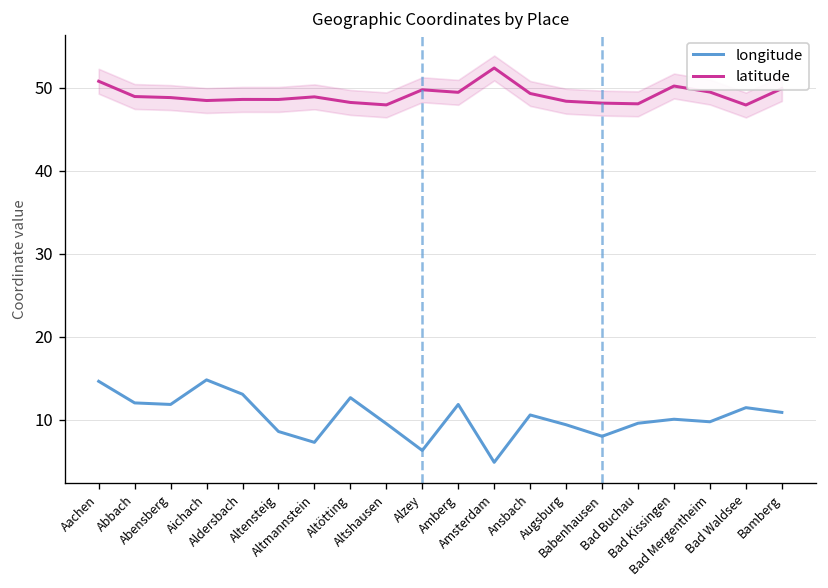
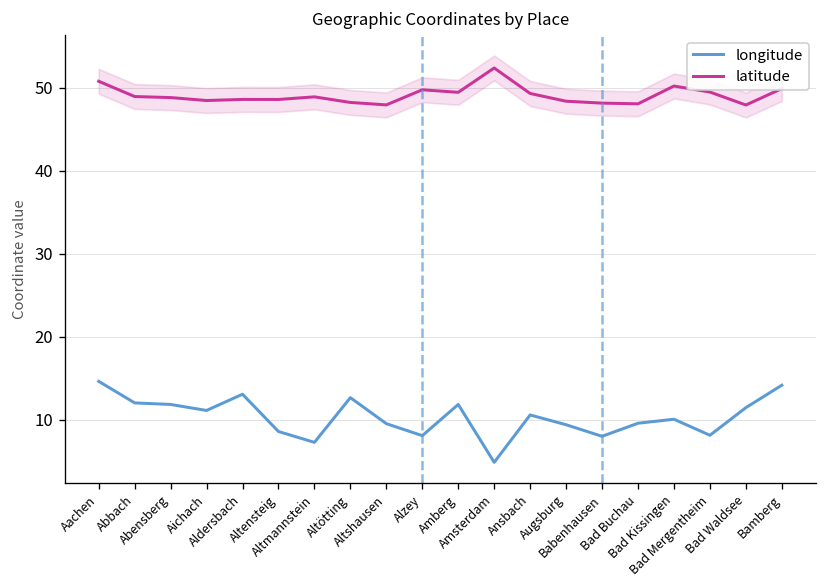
  {
    "longitude": {
      "Aachen": 15,
      "Abbach": 12,
      "Abensberg": 12,
-     "Aichach": 15,
+     "Aichach": 11,
      "Aldersbach": 13,
      "Altensteig": 9,
      "Altmannstein": 7,
      "Altötting": 13,
      "Altshausen": 10,
-     "Alzey": 6,
+     "Alzey": 8,
      "Amberg": 12,
      "Amsterdam": 5,
      "Ansbach": 11,
      "Augsburg": 9,
      "Babenhausen": 8,
      "Bad Buchau": 10,
      "Bad Kissingen": 10,
-     "Bad Mergentheim": 10,
+     "Bad Mergentheim": 8,
      "Bad Waldsee": 11,
-     "Bamberg": 11
+     "Bamberg": 14
    }
  }
